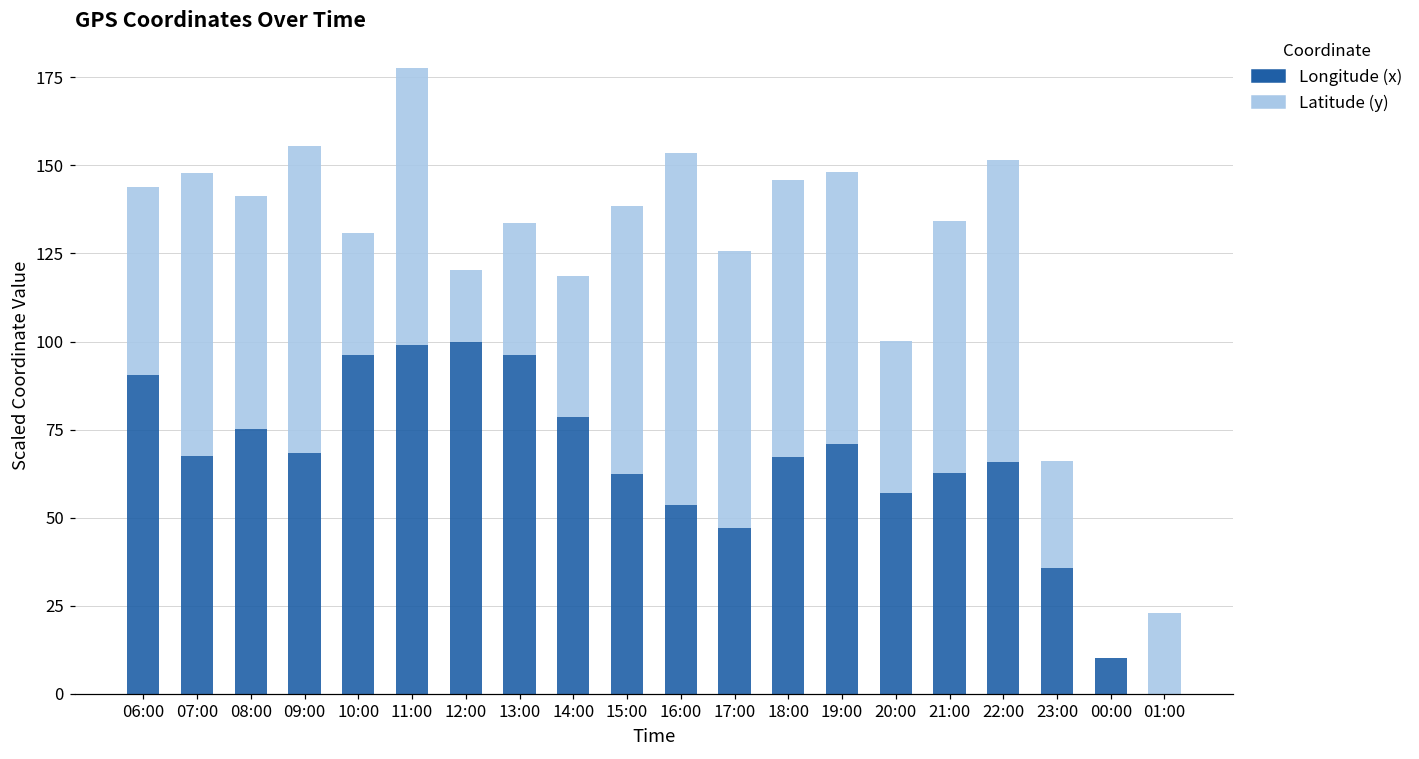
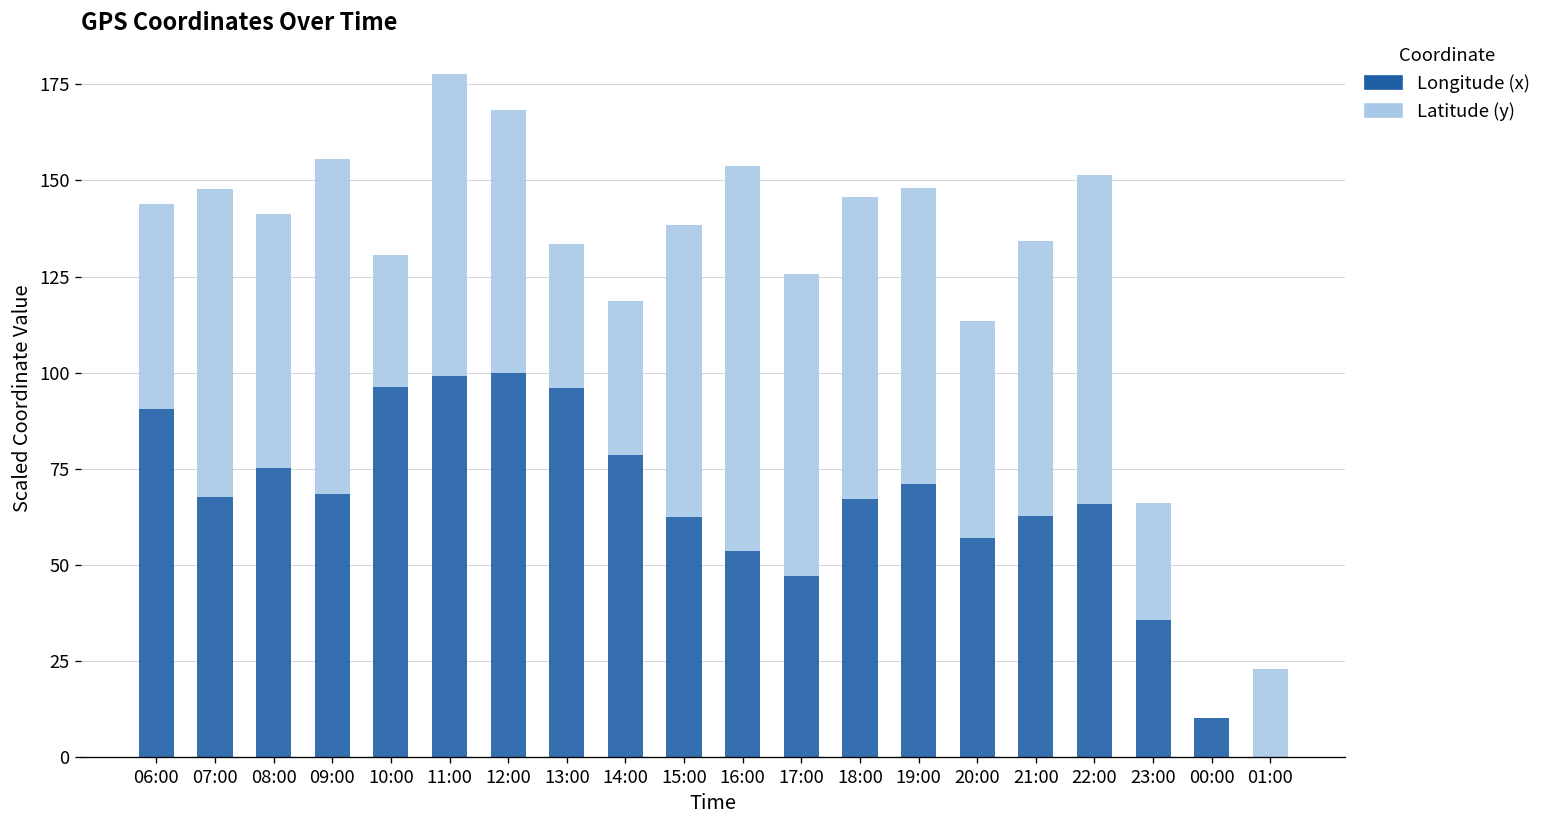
  {
    "Longitude (x)": {
      "06:00": 91,
      "07:00": 68,
      "08:00": 75,
      "09:00": 68,
      "10:00": 96,
      "11:00": 99,
      "12:00": 100,
      "13:00": 96,
      "14:00": 79,
      "15:00": 62,
      "16:00": 54,
      "17:00": 47,
      "18:00": 67,
      "19:00": 71,
      "20:00": 57,
      "21:00": 63,
      "22:00": 66,
      "23:00": 36,
      "00:00": 10,
      "01:00": 0
    },
    "Latitude (y)": {
      "06:00": 53,
      "07:00": 80,
      "08:00": 66,
      "09:00": 87,
      "10:00": 34,
      "11:00": 79,
-     "12:00": 20,
+     "12:00": 68,
      "13:00": 37,
      "14:00": 40,
      "15:00": 76,
      "16:00": 100,
      "17:00": 79,
      "18:00": 79,
      "19:00": 77,
-     "20:00": 43,
+     "20:00": 56,
      "21:00": 72,
      "22:00": 86,
      "23:00": 30,
      "00:00": 0,
      "01:00": 23
    }
  }
